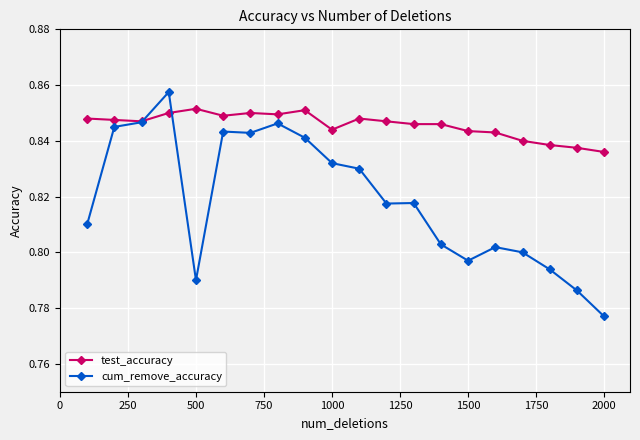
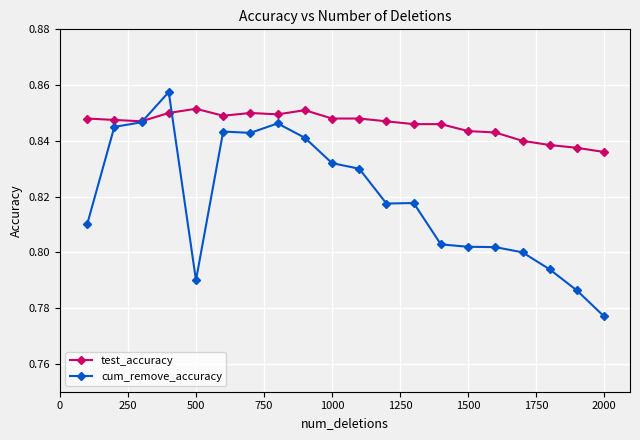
  {
    "test_accuracy": {
      "500": 0.852,
-     "1000": 0.844,
+     "1000": 0.848,
      "1500": 0.844,
      "2000": 0.836
    },
    "cum_remove_accuracy": {
      "500": 0.790,
      "1000": 0.832,
-     "1500": 0.797,
+     "1500": 0.802,
      "2000": 0.777
    }
  }
